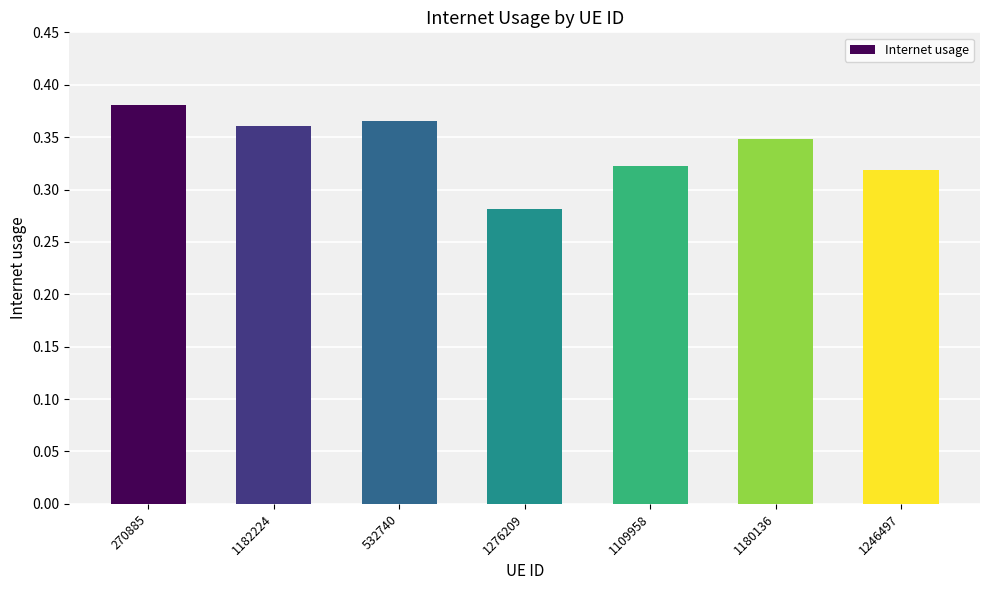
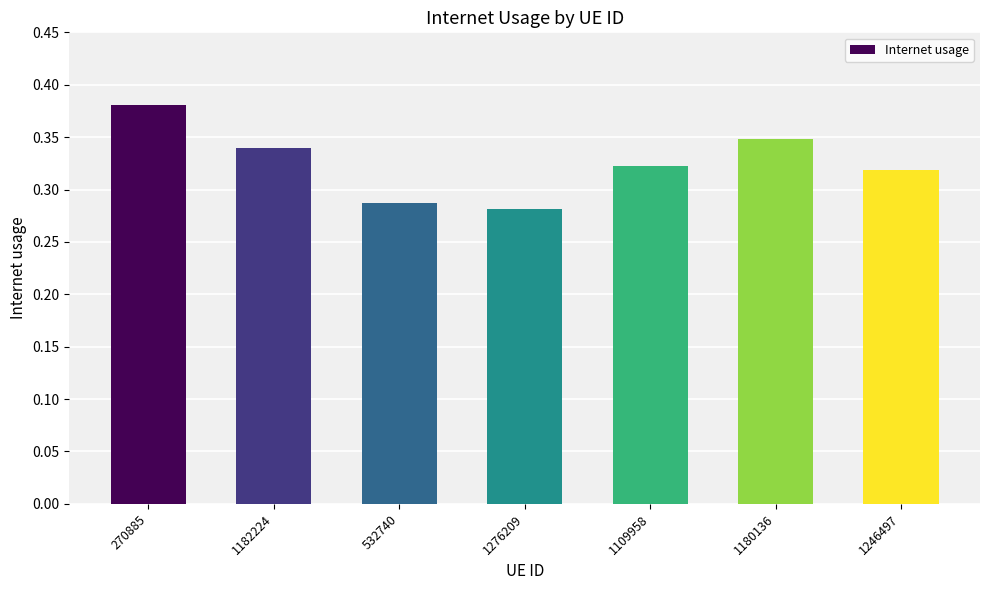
  {
    "270885": 0.380,
-   "1182224": 0.360,
-   "532740": 0.365,
+   "1182224": 0.340,
+   "532740": 0.287,
    "1276209": 0.281,
    "1109958": 0.322,
    "1180136": 0.348,
    "1246497": 0.318
  }
